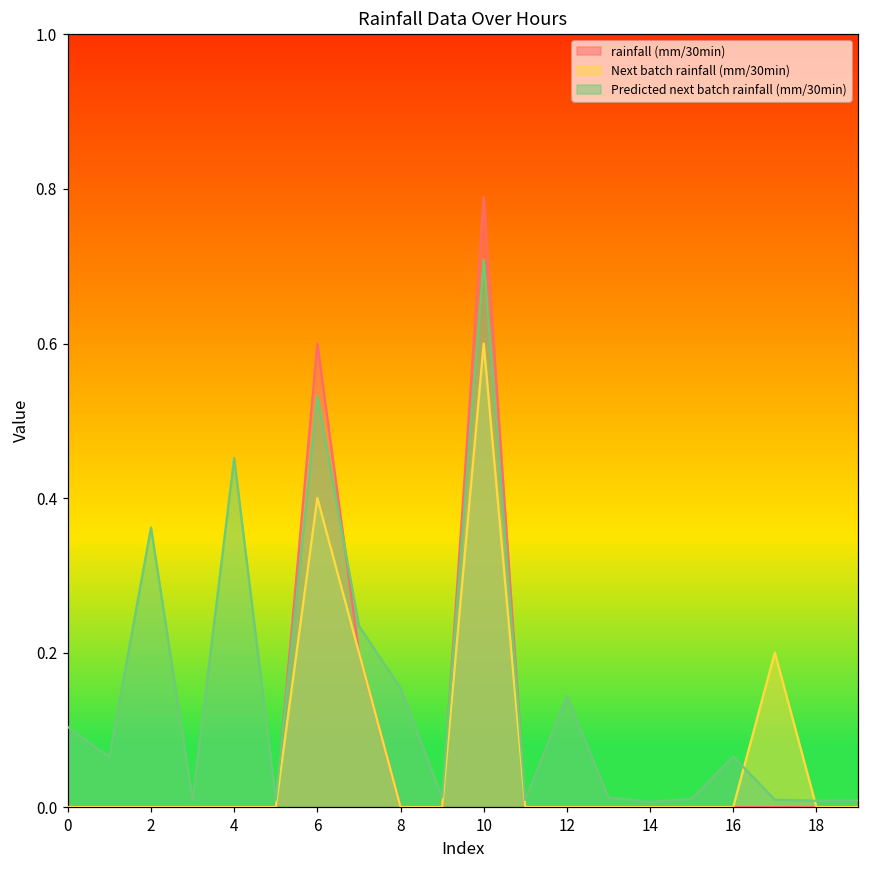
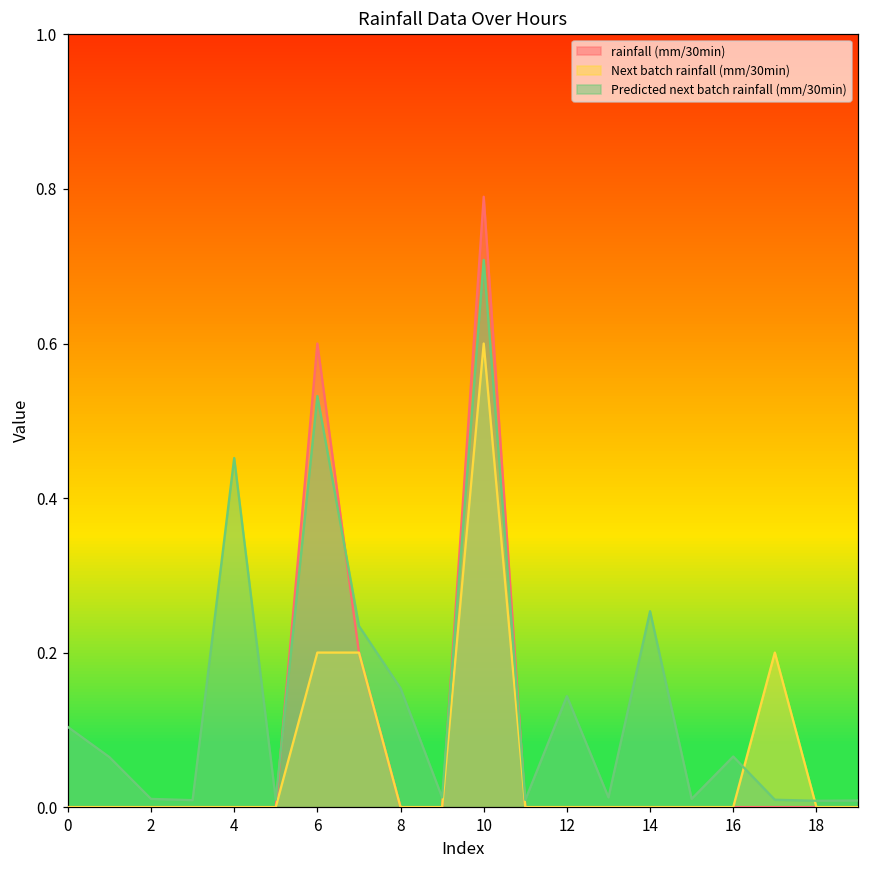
  {
    "rainfall (mm/30min)": {
      "6": 0.60,
      "10": 0.79
    },
    "Next batch rainfall (mm/30min)": {
-     "6": 0.4,
+     "6": 0.2,
      "10": 0.6
    },
    "Predicted next batch rainfall (mm/30min)": {
      "0": 0.10,
-     "2": 0.36,
+     "2": 0.01,
      "4": 0.45,
      "6": 0.53,
      "8": 0.15,
      "10": 0.71,
      "12": 0.14,
-     "14": 0.01,
+     "14": 0.25,
      "16": 0.07,
      "18": 0.01
    }
  }
